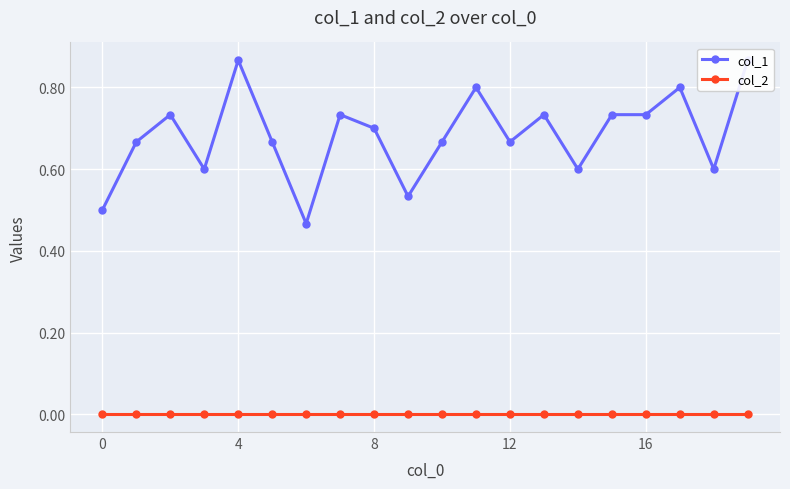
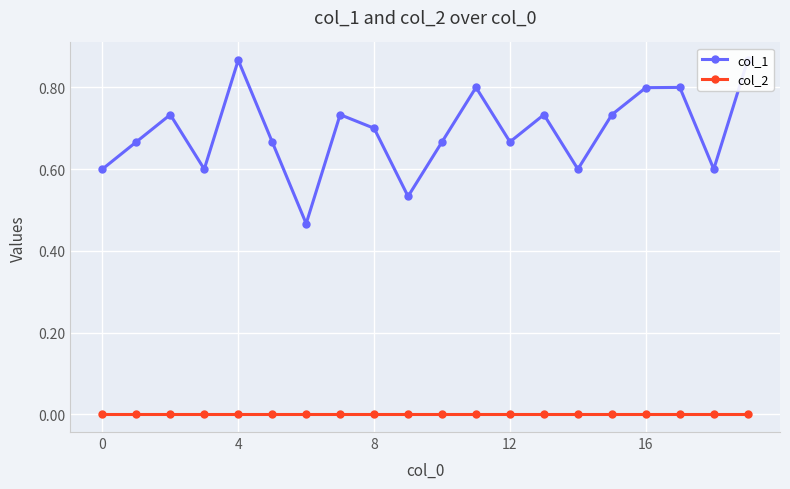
  {
    "col_1": {
-     "0": 0.5,
+     "0": 0.6,
      "4": 0.87,
      "8": 0.70,
      "12": 0.67,
-     "16": 0.73
+     "16": 0.80
    },
    "col_2": {
      "0": 0.00,
      "4": 0.00,
      "8": 0.00,
      "12": 0.00,
      "16": 0.00
    }
  }
